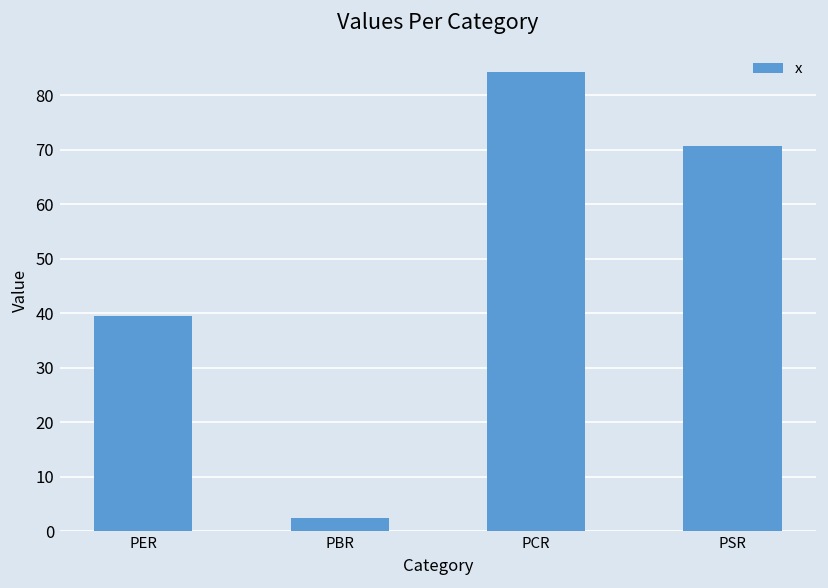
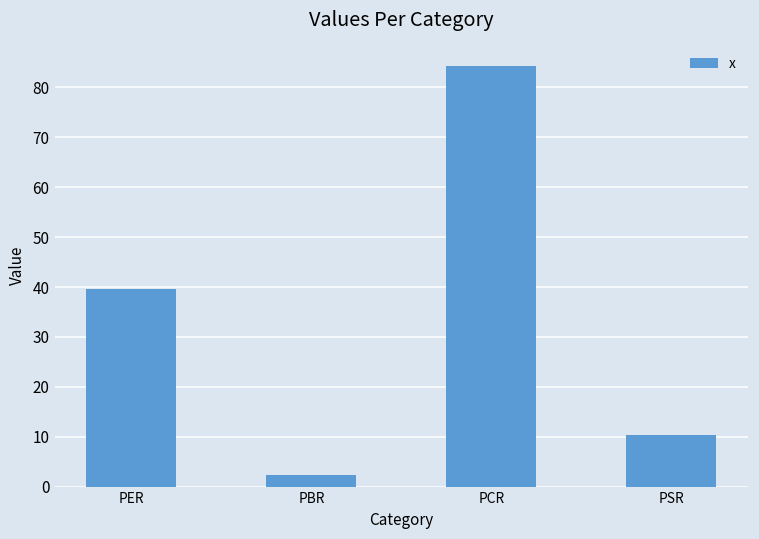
  {
    "PER": 40,
    "PBR": 2,
    "PCR": 84,
-   "PSR": 71
+   "PSR": 10
  }
